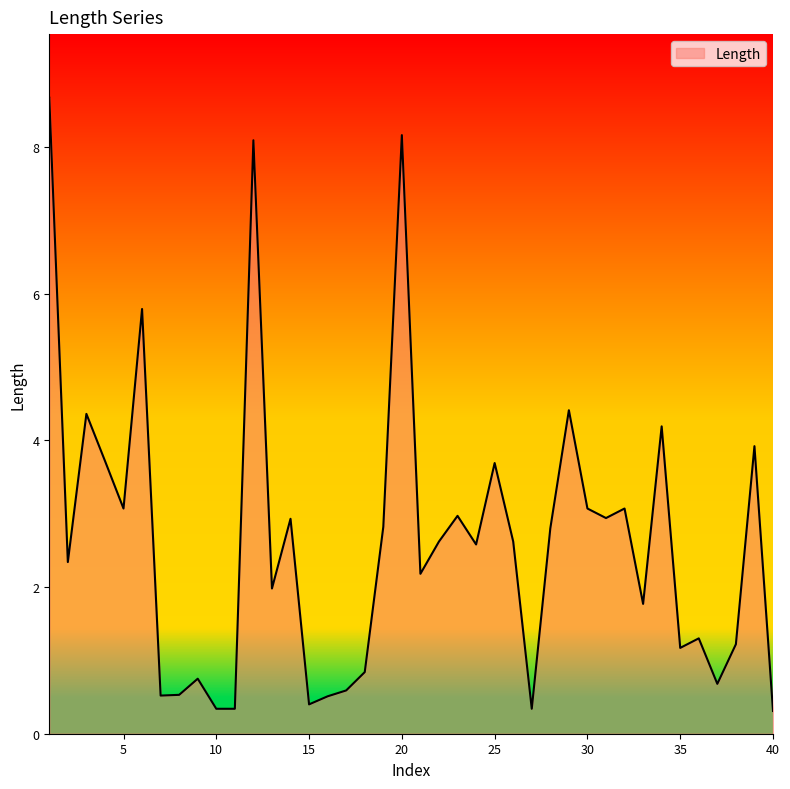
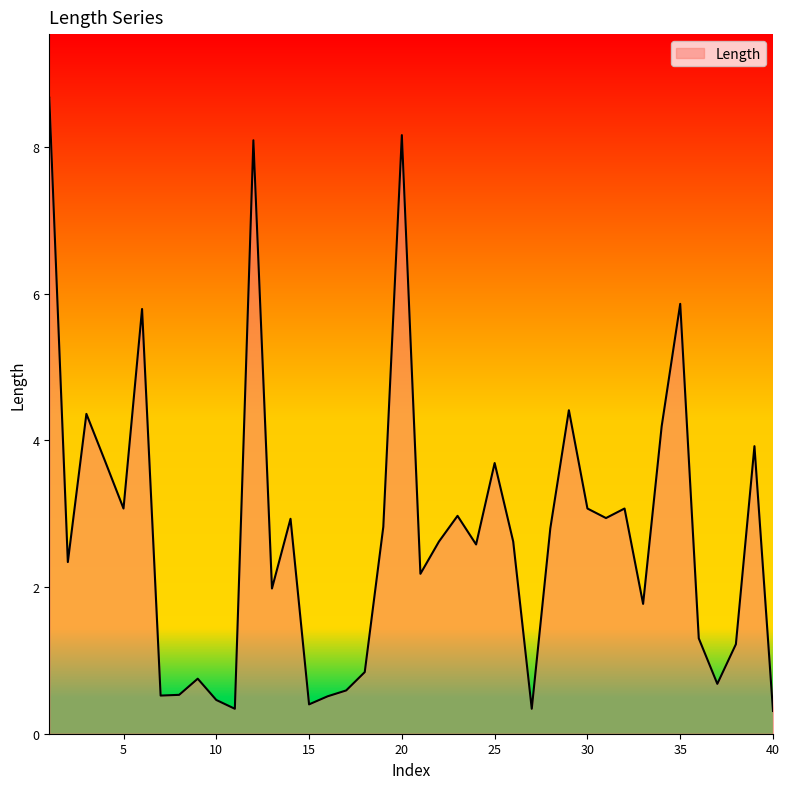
  {
    "5": 3.1,
-   "10": 0.3,
+   "10": 0.5,
    "15": 0.4,
    "20": 8.2,
    "25": 3.7,
    "30": 3.1,
-   "35": 1.2,
+   "35": 5.9,
    "40": 0.3
  }
